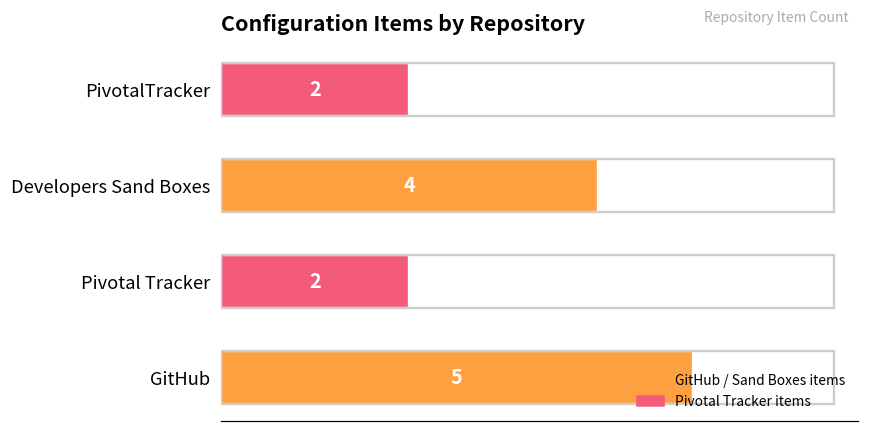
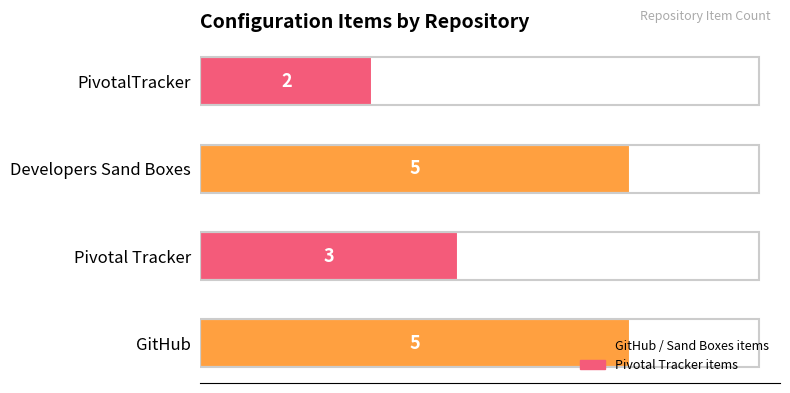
  {
    "PivotalTracker": 2,
-   "Developers Sand Boxes": 4,
-   "Pivotal Tracker": 2,
+   "Developers Sand Boxes": 5,
+   "Pivotal Tracker": 3,
    "GitHub": 5
  }
